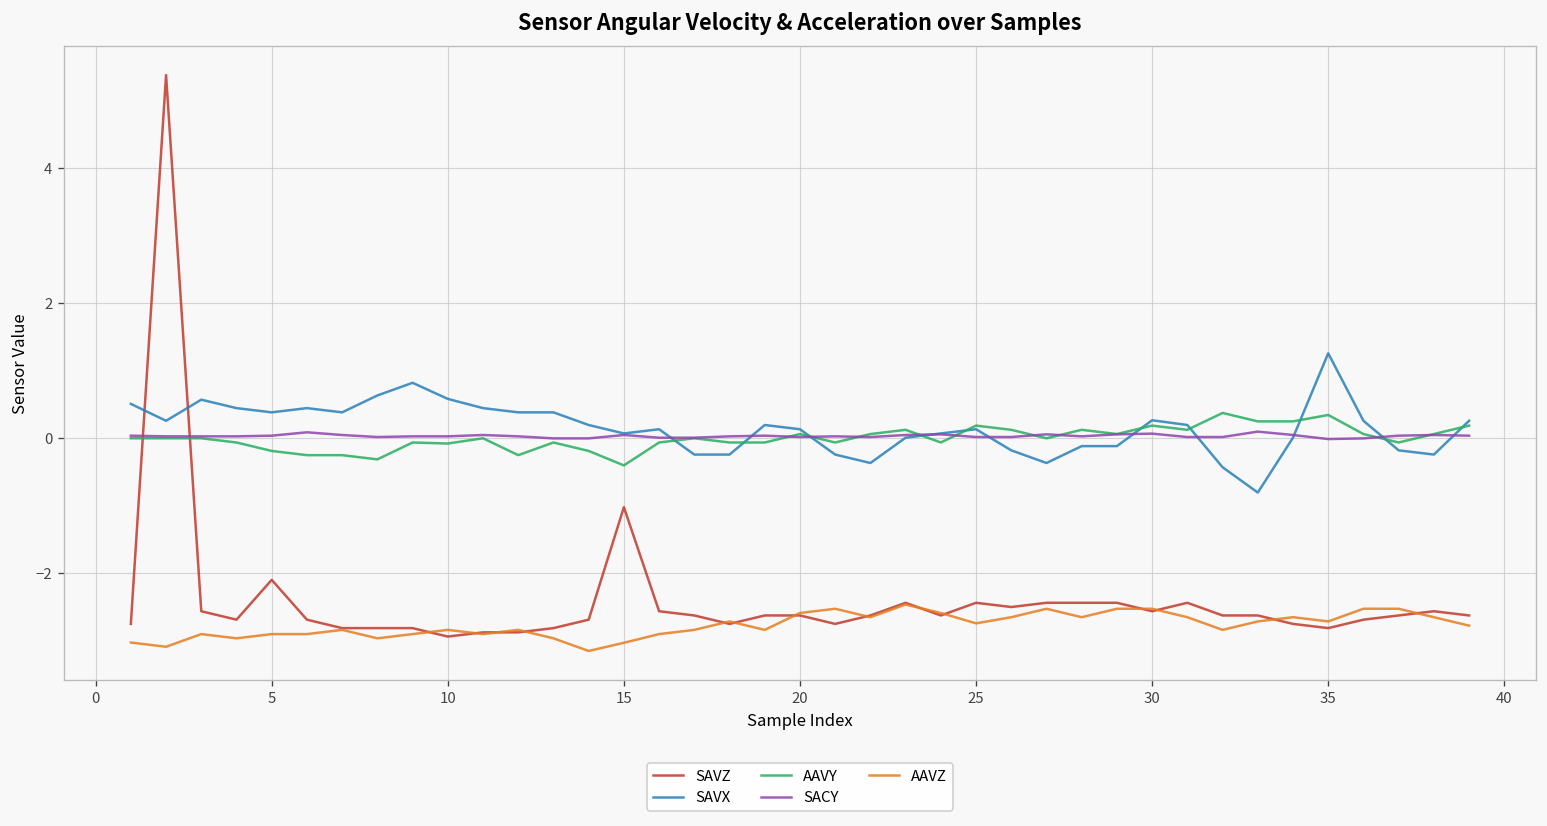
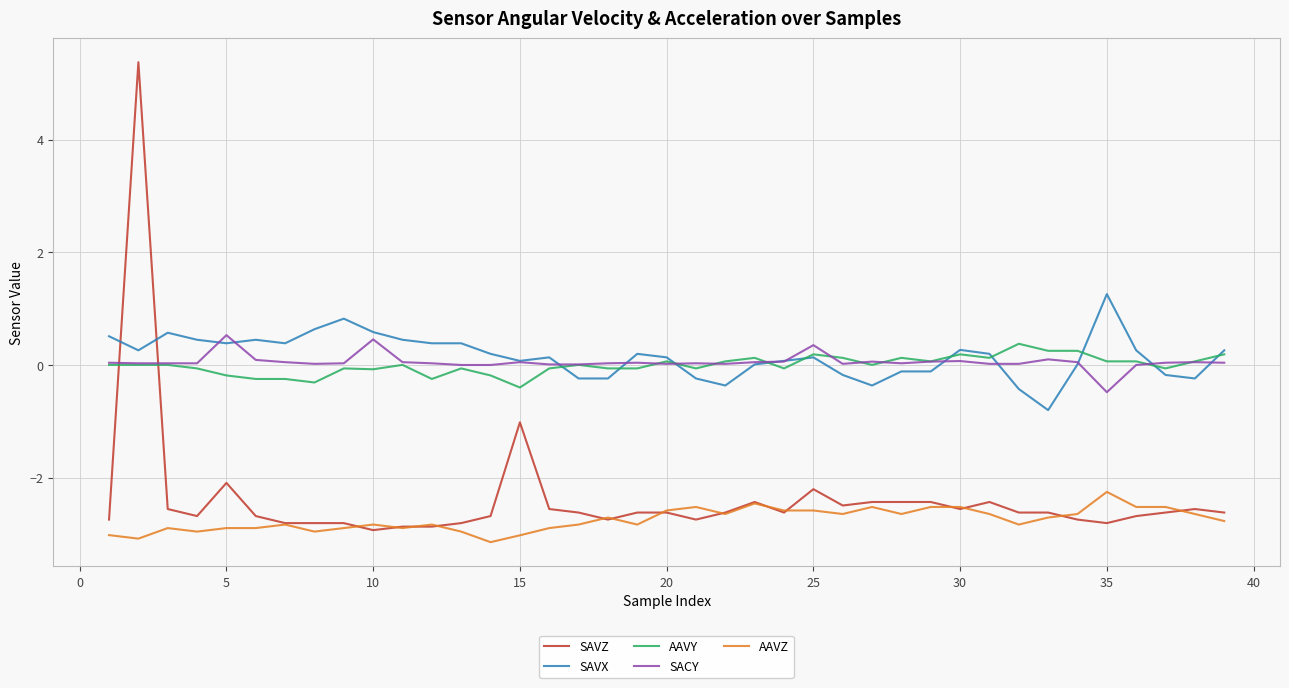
  {
    "SAVZ": {
      "5": -2.1,
      "10": -2.9,
      "15": -1.0,
-     "25": -2.4,
+     "25": -2.2,
      "35": -2.8
    },
    "SAVX": {
      "5": 0.4,
      "10": 0.6,
      "20": 0.1,
      "25": 0.1,
      "30": 0.3,
      "35": 1.3
    },
    "AAVY": {
      "5": -0.2,
      "10": -0.1,
      "15": -0.4,
      "25": 0.2,
      "30": 0.2,
-     "35": 0.3
+     "35": 0.1
    },
    "SACY": {
-     "5": 0.0,
-     "10": 0.0,
-     "25": 0.0,
+     "5": 0.5,
+     "10": 0.5,
+     "25": 0.4,
      "30": 0.1,
-     "35": 0.0
+     "35": -0.5
    },
    "AAVZ": {
      "5": -2.9,
      "10": -2.8,
      "15": -3.0,
-     "25": -2.7,
-     "35": -2.7
+     "25": -2.6,
+     "35": -2.3
    }
  }
